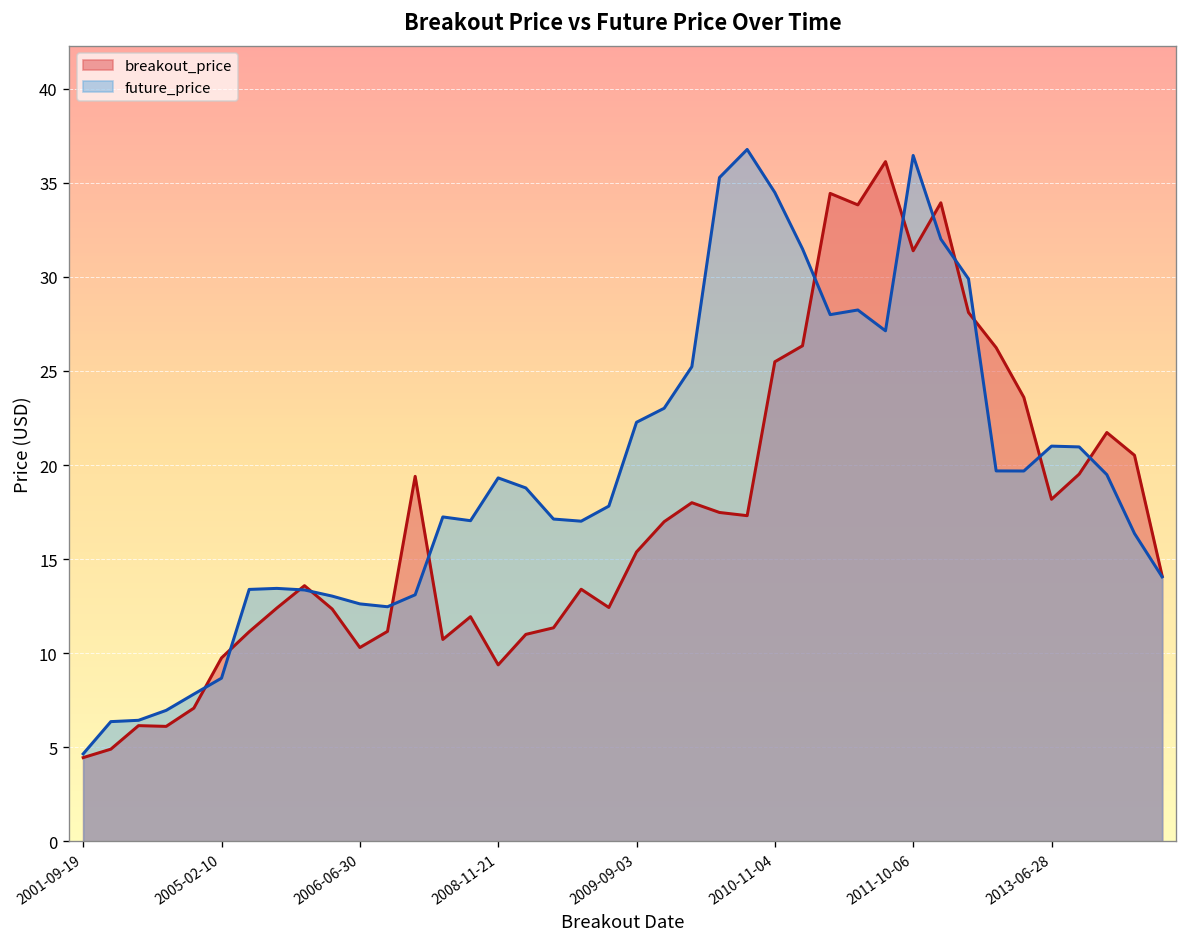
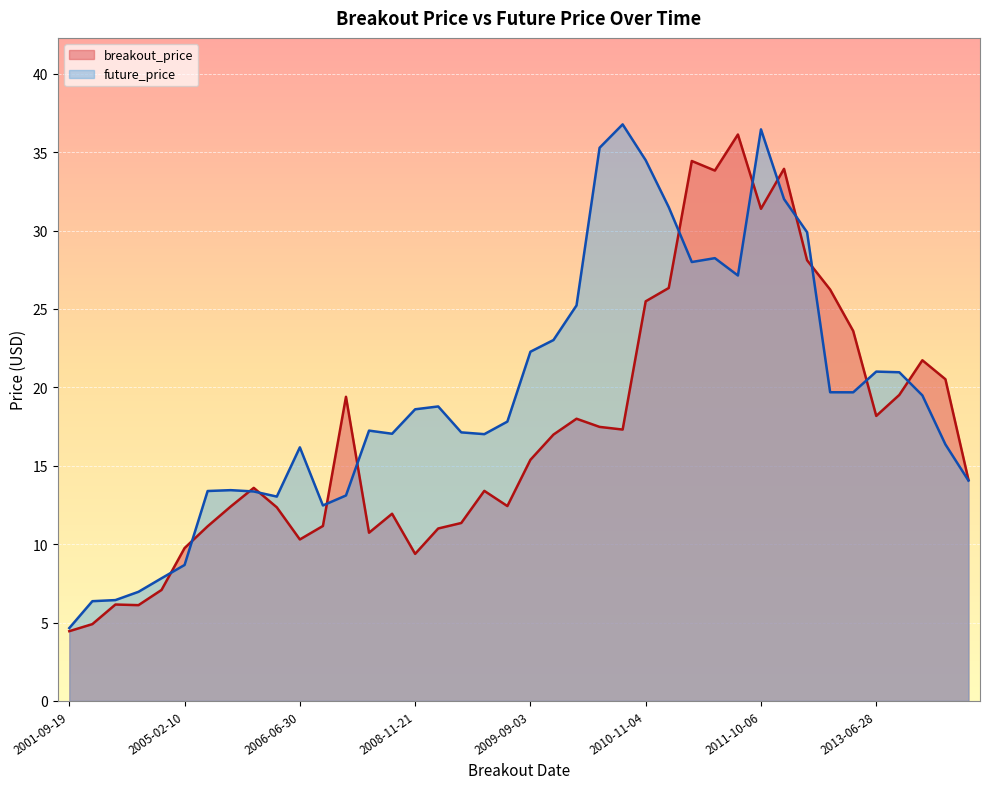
  {
    "breakout_price": {
      "2001-09-19": 4.5,
      "2005-02-10": 9.8,
      "2006-06-30": 10.3,
      "2008-11-21": 9.4,
      "2009-09-03": 15.4,
      "2010-11-04": 25.5,
      "2011-10-06": 31.4,
      "2013-06-28": 18.2
    },
    "future_price": {
      "2001-09-19": 4.6,
      "2005-02-10": 8.7,
-     "2006-06-30": 12.6,
-     "2008-11-21": 19.3,
+     "2006-06-30": 16.2,
+     "2008-11-21": 18.6,
      "2009-09-03": 22.3,
      "2010-11-04": 34.5,
      "2011-10-06": 36.5,
      "2013-06-28": 21.0
    }
  }
